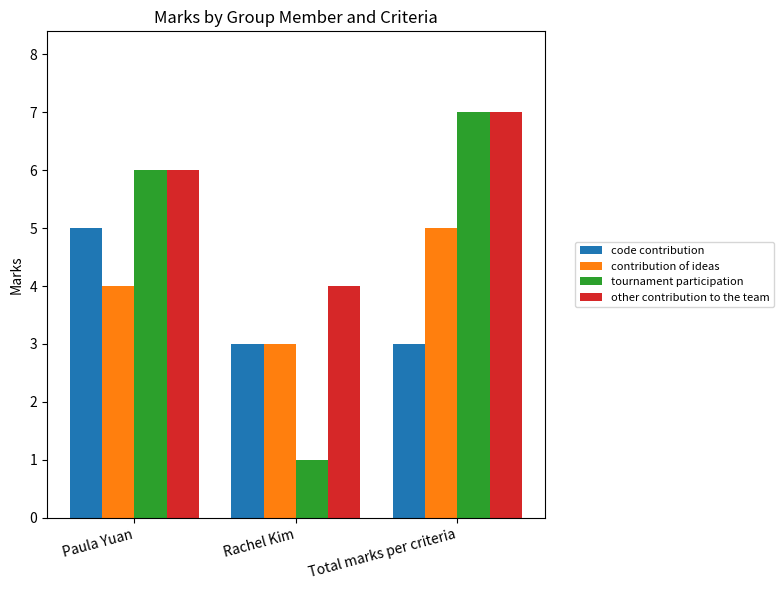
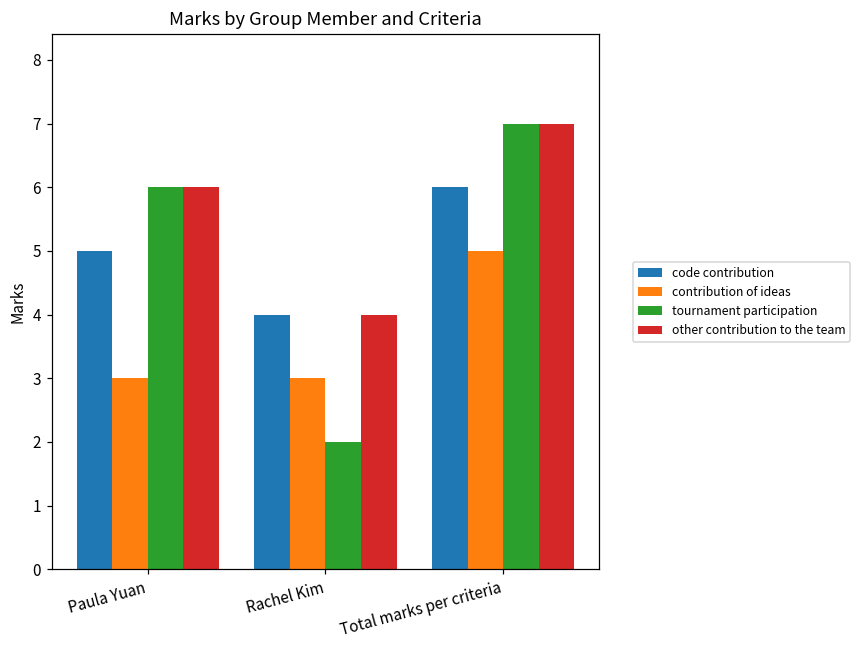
  {
    "code contribution": {
      "Paula Yuan": 5,
-     "Rachel Kim": 3,
-     "Total marks per criteria": 3
+     "Rachel Kim": 4,
+     "Total marks per criteria": 6
    },
    "contribution of ideas": {
-     "Paula Yuan": 4,
+     "Paula Yuan": 3,
      "Rachel Kim": 3,
      "Total marks per criteria": 5
    },
    "tournament participation": {
      "Paula Yuan": 6,
-     "Rachel Kim": 1,
+     "Rachel Kim": 2,
      "Total marks per criteria": 7
    },
    "other contribution to the team": {
      "Paula Yuan": 6,
      "Rachel Kim": 4,
      "Total marks per criteria": 7
    }
  }
